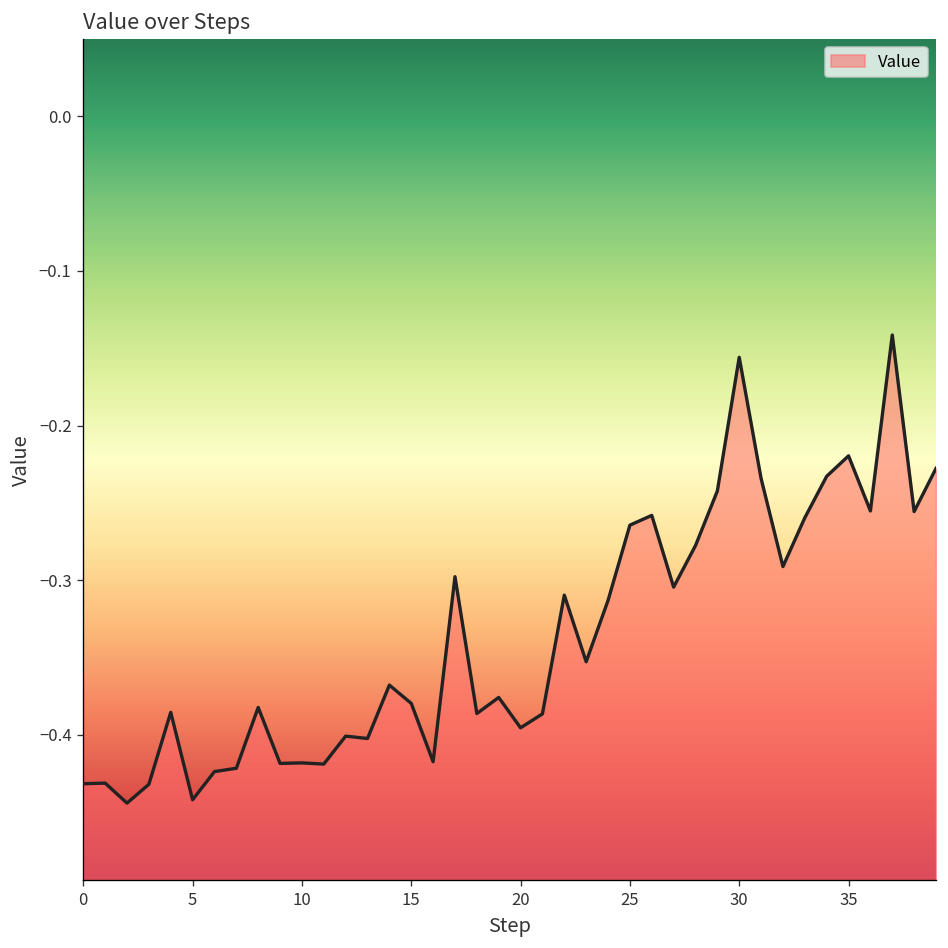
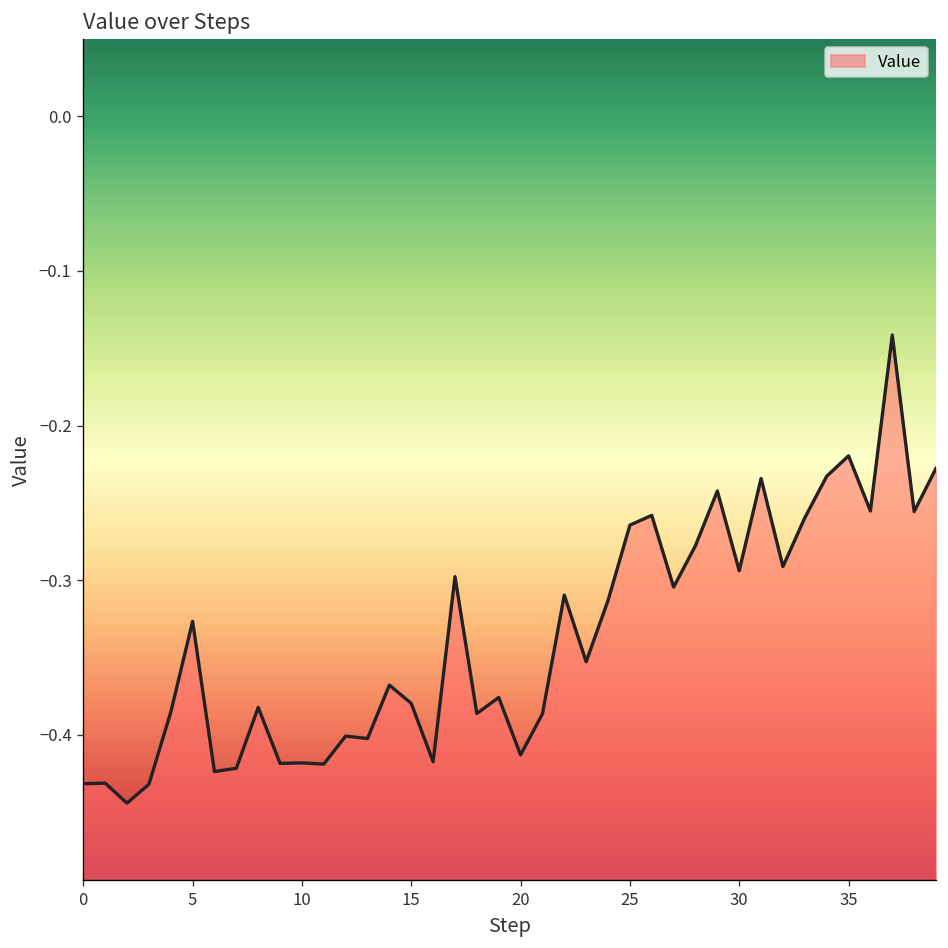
  {
    "0": -0.432,
-   "5": -0.442,
+   "5": -0.327,
    "10": -0.418,
    "15": -0.380,
-   "20": -0.395,
+   "20": -0.413,
    "25": -0.264,
-   "30": -0.156,
+   "30": -0.294,
    "35": -0.220
  }
